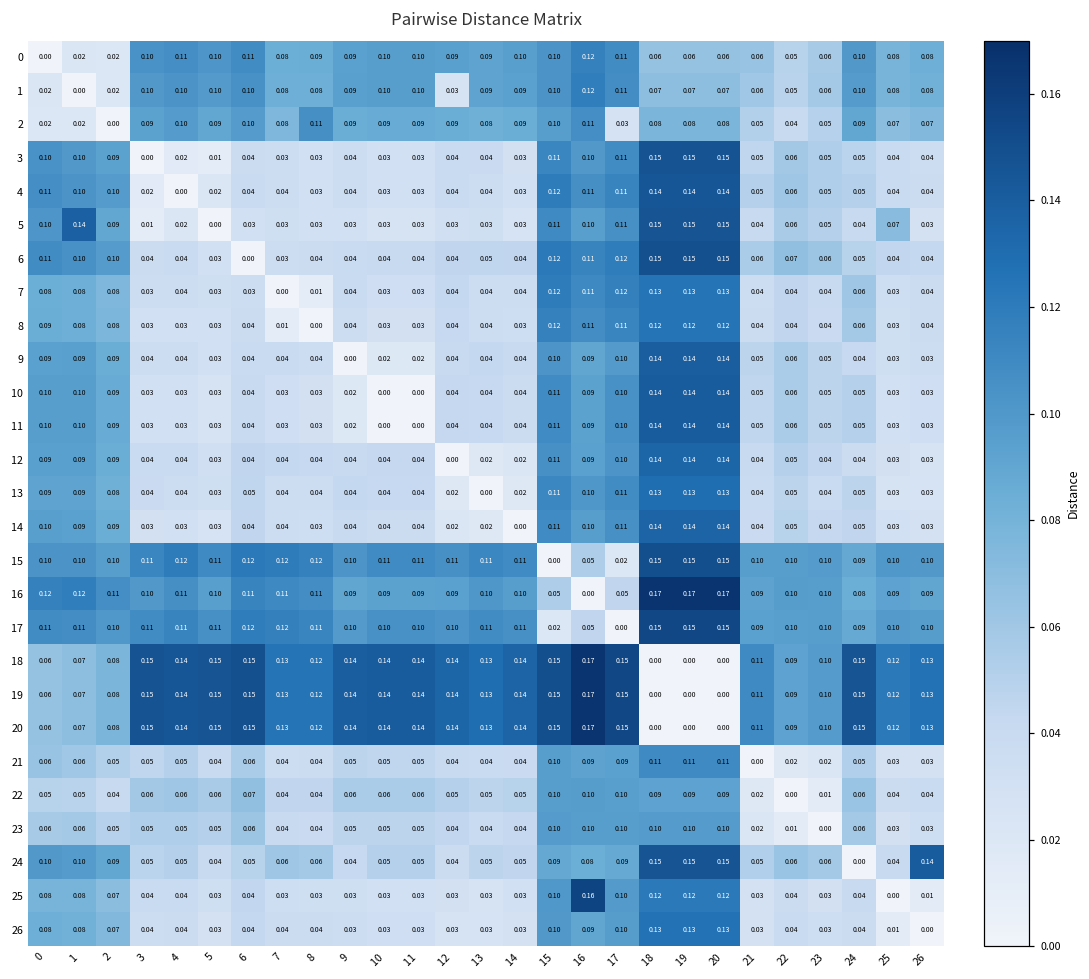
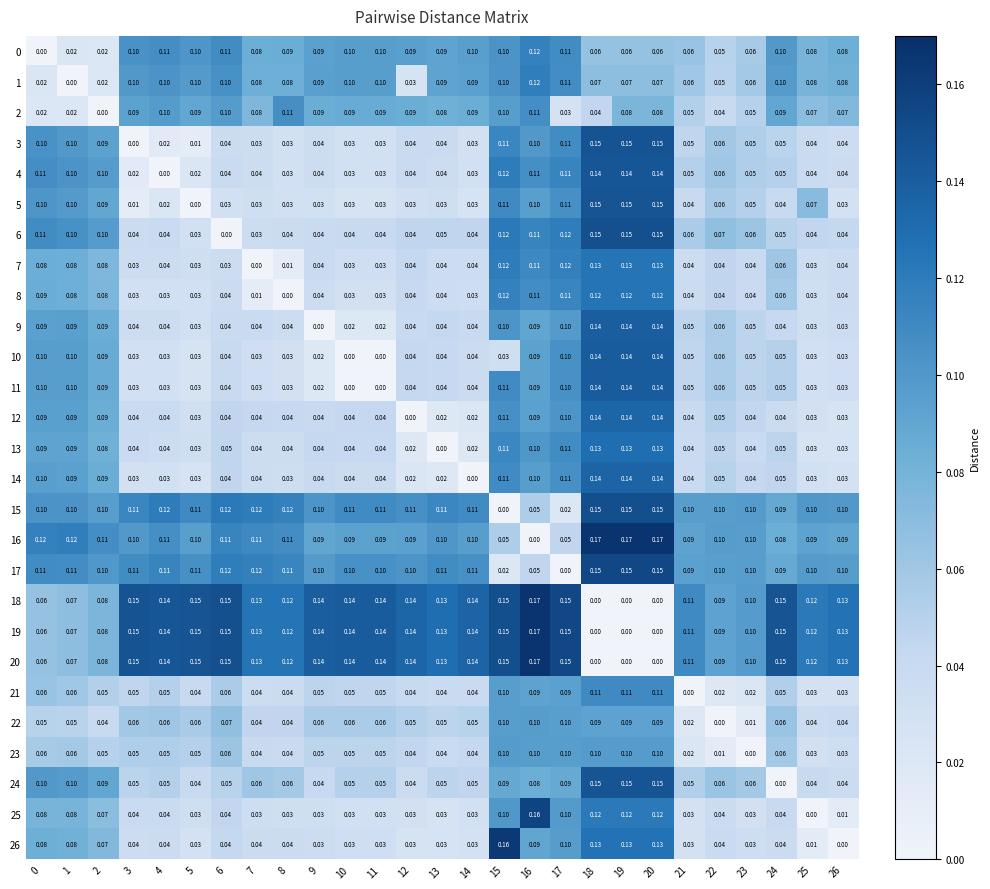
  {
    "2": {
      "0": 0.02,
      "1": 0.02,
      "2": 0.00,
      "3": 0.09,
      "4": 0.10,
      "5": 0.09,
      "6": 0.10,
      "7": 0.08,
      "8": 0.11,
      "9": 0.09,
      "10": 0.09,
      "11": 0.09,
      "12": 0.09,
      "13": 0.08,
      "14": 0.09,
      "15": 0.10,
      "16": 0.11,
      "17": 0.03,
-     "18": 0.08,
+     "18": 0.04,
      "19": 0.08,
      "20": 0.08,
      "21": 0.05,
      "22": 0.04,
      "23": 0.05,
      "24": 0.09,
      "25": 0.07,
      "26": 0.07
    },
    "5": {
      "0": 0.10,
-     "1": 0.14,
+     "1": 0.10,
      "2": 0.09,
      "3": 0.01,
      "4": 0.02,
      "5": 0.00,
      "6": 0.03,
      "7": 0.03,
      "8": 0.03,
      "9": 0.03,
      "10": 0.03,
      "11": 0.03,
      "12": 0.03,
      "13": 0.03,
      "14": 0.03,
      "15": 0.11,
      "16": 0.10,
      "17": 0.11,
      "18": 0.15,
      "19": 0.15,
      "20": 0.15,
      "21": 0.04,
      "22": 0.06,
      "23": 0.05,
      "24": 0.04,
      "25": 0.07,
      "26": 0.03
    },
    "10": {
      "0": 0.10,
      "1": 0.10,
      "2": 0.09,
      "3": 0.03,
      "4": 0.03,
      "5": 0.03,
      "6": 0.04,
      "7": 0.03,
      "8": 0.03,
      "9": 0.02,
      "10": 0.00,
      "11": 0.00,
      "12": 0.04,
      "13": 0.04,
      "14": 0.04,
-     "15": 0.11,
+     "15": 0.03,
      "16": 0.09,
      "17": 0.10,
      "18": 0.14,
      "19": 0.14,
      "20": 0.14,
      "21": 0.05,
      "22": 0.06,
      "23": 0.05,
      "24": 0.05,
      "25": 0.03,
      "26": 0.03
    },
    "24": {
      "0": 0.10,
      "1": 0.10,
      "2": 0.09,
      "3": 0.05,
      "4": 0.05,
      "5": 0.04,
      "6": 0.05,
      "7": 0.06,
      "8": 0.06,
      "9": 0.04,
      "10": 0.05,
      "11": 0.05,
      "12": 0.04,
      "13": 0.05,
      "14": 0.05,
      "15": 0.09,
      "16": 0.08,
      "17": 0.09,
      "18": 0.15,
      "19": 0.15,
      "20": 0.15,
      "21": 0.05,
      "22": 0.06,
      "23": 0.06,
      "24": 0.00,
      "25": 0.04,
-     "26": 0.14
+     "26": 0.04
    },
    "26": {
      "0": 0.08,
      "1": 0.08,
      "2": 0.07,
      "3": 0.04,
      "4": 0.04,
      "5": 0.03,
      "6": 0.04,
      "7": 0.04,
      "8": 0.04,
      "9": 0.03,
      "10": 0.03,
      "11": 0.03,
      "12": 0.03,
      "13": 0.03,
      "14": 0.03,
-     "15": 0.10,
+     "15": 0.16,
      "16": 0.09,
      "17": 0.10,
      "18": 0.13,
      "19": 0.13,
      "20": 0.13,
      "21": 0.03,
      "22": 0.04,
      "23": 0.03,
      "24": 0.04,
      "25": 0.01,
      "26": 0.00
    }
  }
